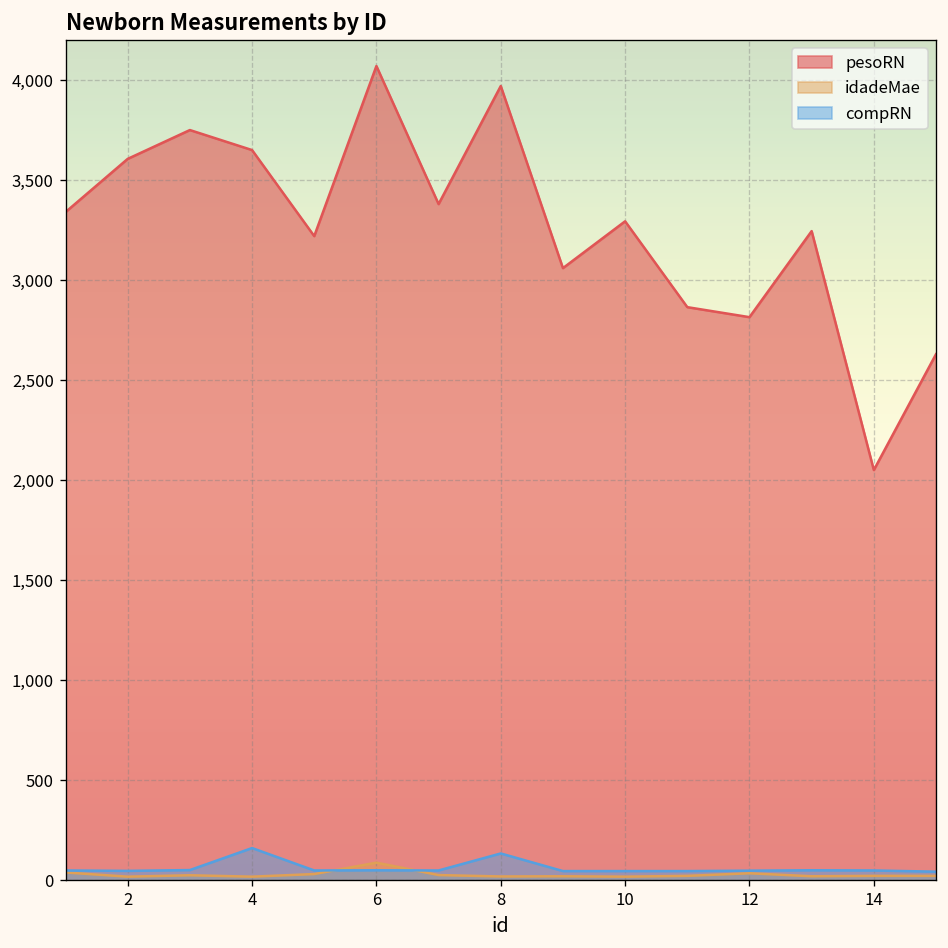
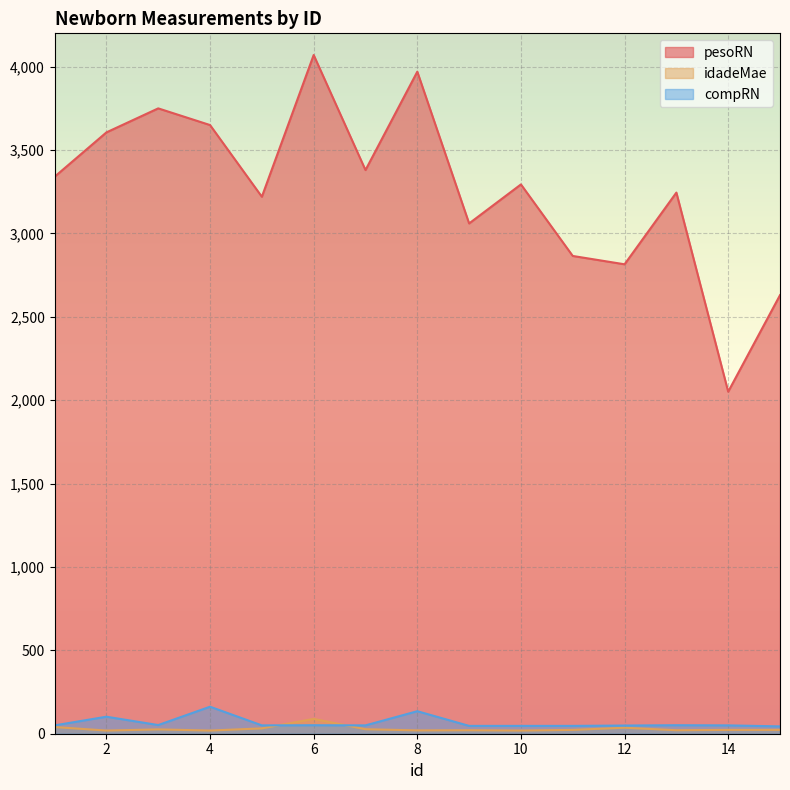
  {
    "pesoRN": {
      "2": "3,610",
      "4": "3,650",
      "6": "4,070",
      "8": "3,970",
      "10": "3,290",
      "12": "2,820",
      "14": "2,050"
    },
    "idadeMae": {
      "2": "20",
      "4": "20",
      "6": "90",
      "8": "20",
      "10": "20",
      "14": "20"
    },
    "compRN": {
-     "2": "50",
+     "2": "100",
      "4": "160",
      "6": "50",
      "8": "140",
      "10": "50",
      "14": "50"
    }
  }
